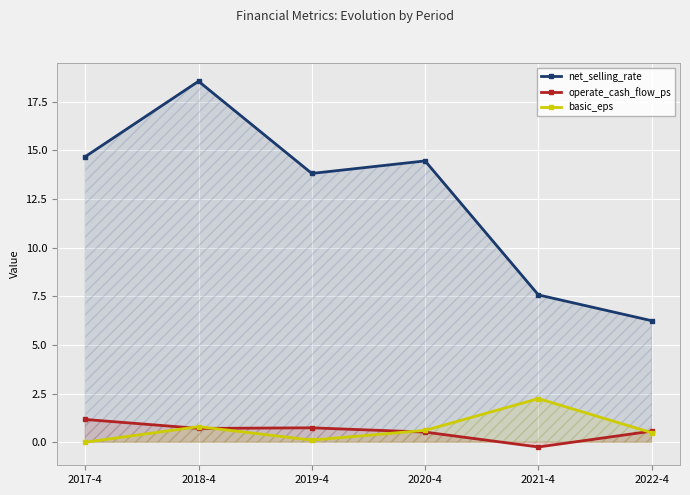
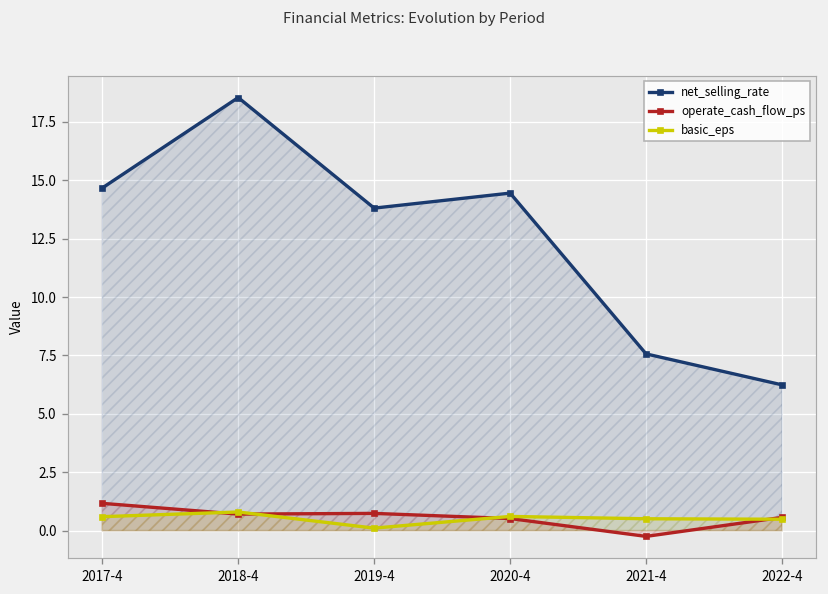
  {
    "net_selling_rate": {
      "2017-4": 14.7,
      "2018-4": 18.5,
      "2019-4": 13.8,
      "2020-4": 14.4,
      "2021-4": 7.6,
      "2022-4": 6.2
    },
    "basic_eps": {
-     "2017-4": 0.0,
+     "2017-4": 0.6,
      "2019-4": 0.1,
-     "2021-4": 2.2
+     "2021-4": 0.5
    }
  }
